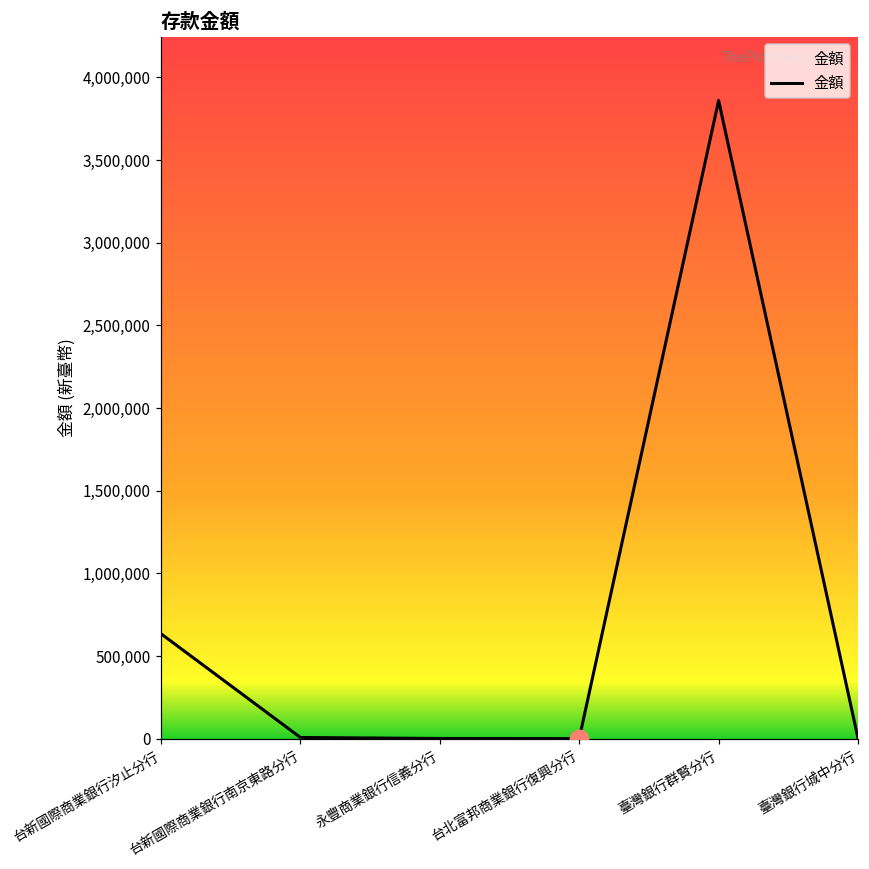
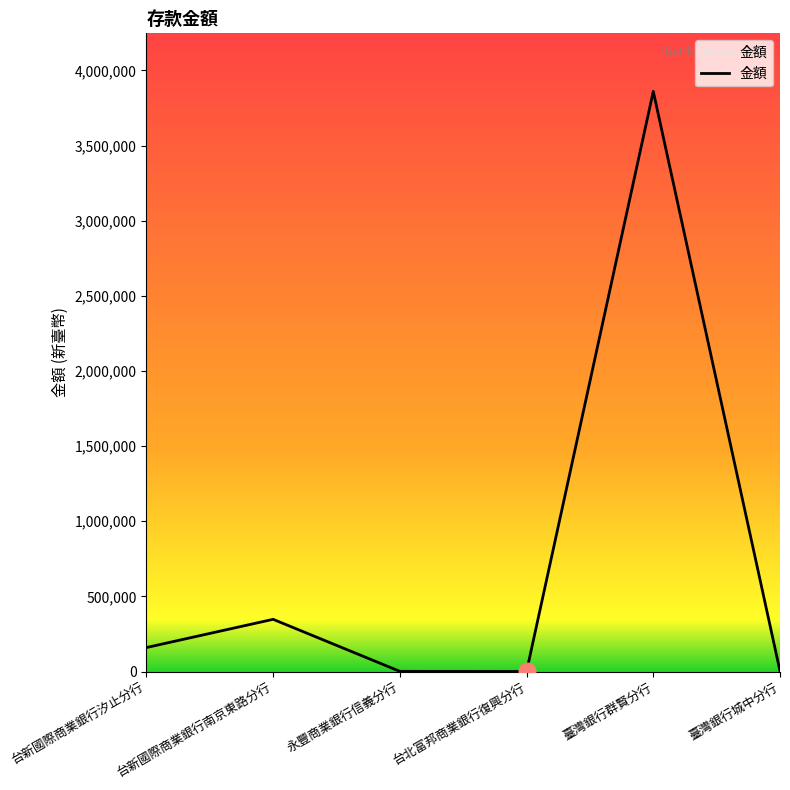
  {
    "金額": {
-     "台新國際商業銀行汐止分行": "630,000",
-     "台新國際商業銀行南京東路分行": "10,000",
+     "台新國際商業銀行汐止分行": "160,000",
+     "台新國際商業銀行南京東路分行": "350,000",
      "永豐商業銀行信義分行": "0",
      "臺灣銀行群賢分行": "3,860,000",
      "臺灣銀行城中分行": "0"
    }
  }
